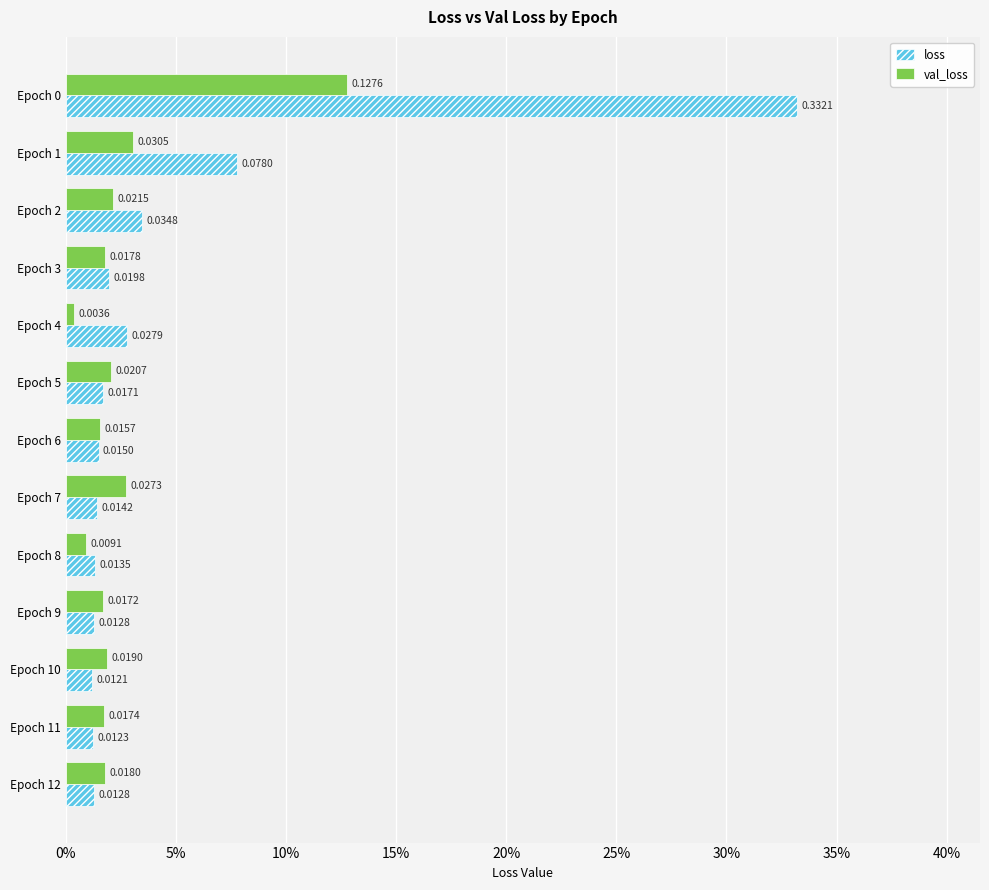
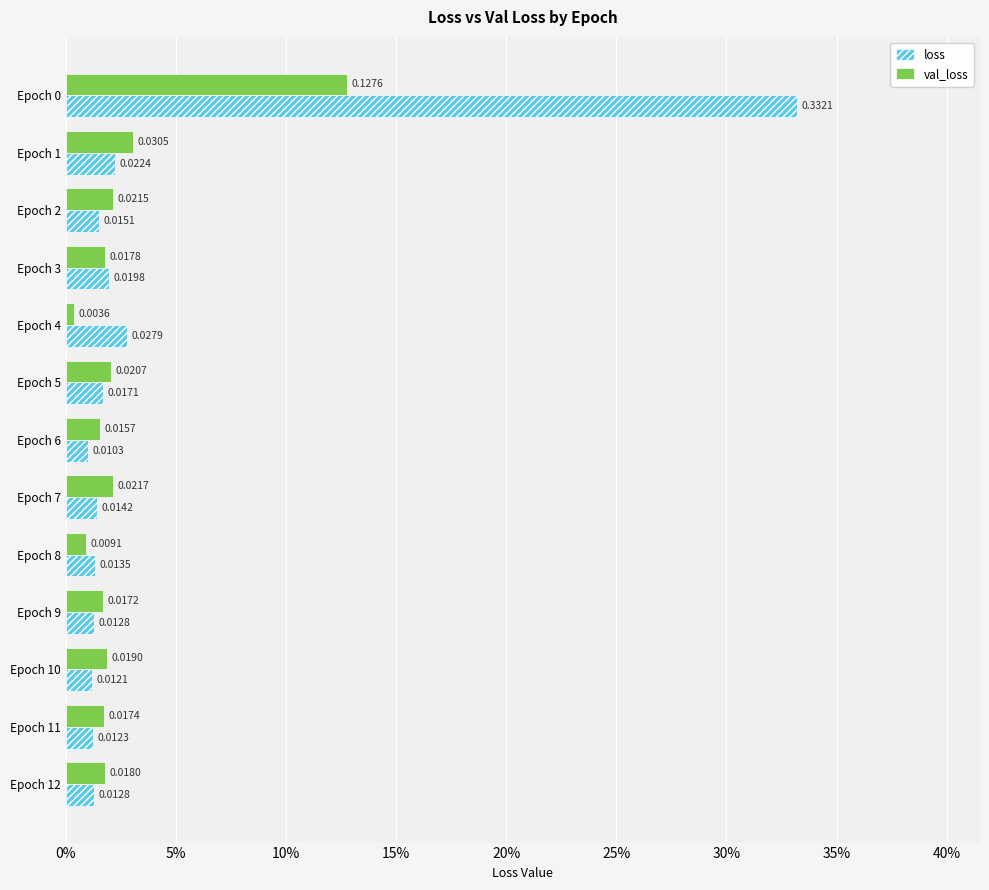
  {
    "loss": {
      "Epoch 0": 0.3321,
-     "Epoch 1": 0.0780,
-     "Epoch 2": 0.0348,
+     "Epoch 1": 0.0224,
+     "Epoch 2": 0.0151,
      "Epoch 3": 0.0198,
      "Epoch 4": 0.0279,
      "Epoch 5": 0.0171,
-     "Epoch 6": 0.0150,
+     "Epoch 6": 0.0103,
      "Epoch 7": 0.0142,
      "Epoch 8": 0.0135,
      "Epoch 9": 0.0128,
      "Epoch 10": 0.0121,
      "Epoch 11": 0.0123,
      "Epoch 12": 0.0128
    },
    "val_loss": {
      "Epoch 0": 0.1276,
      "Epoch 1": 0.0305,
      "Epoch 2": 0.0215,
      "Epoch 3": 0.0178,
      "Epoch 4": 0.0036,
      "Epoch 5": 0.0207,
      "Epoch 6": 0.0157,
-     "Epoch 7": 0.0273,
+     "Epoch 7": 0.0217,
      "Epoch 8": 0.0091,
      "Epoch 9": 0.0172,
      "Epoch 10": 0.0190,
      "Epoch 11": 0.0174,
      "Epoch 12": 0.0180
    }
  }
